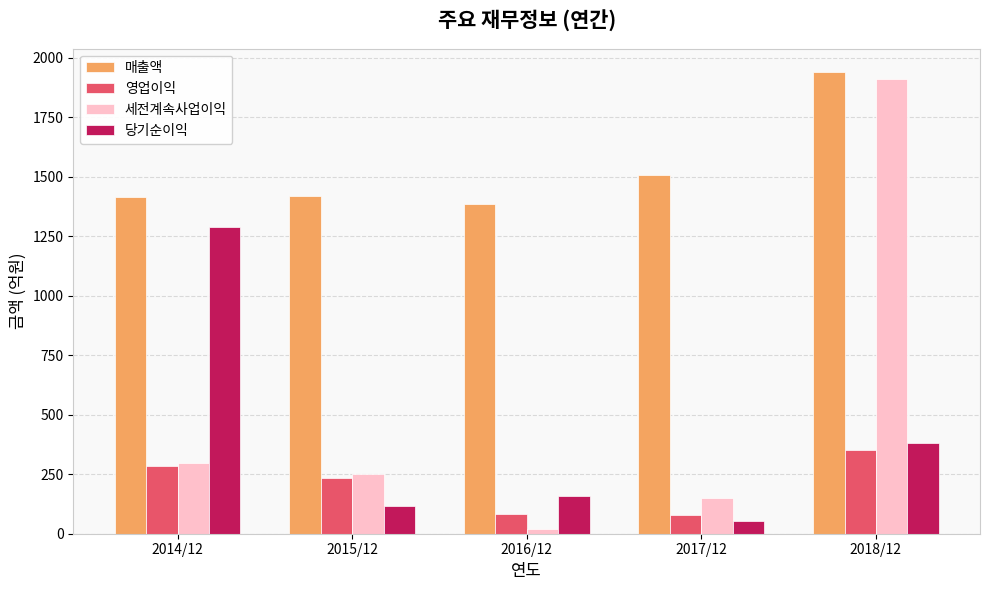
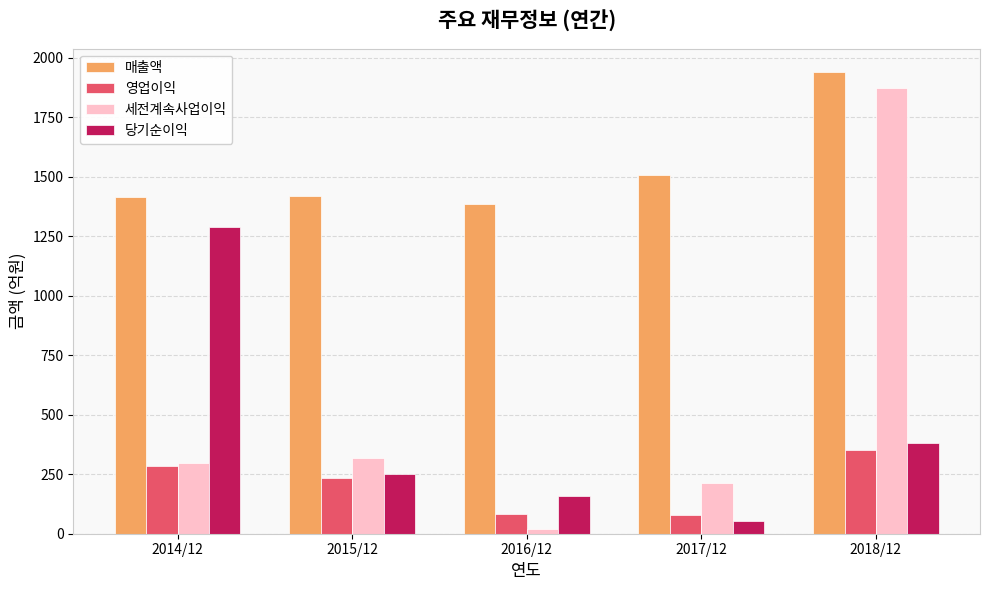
  {
    "매출액": {
      "2014/12": 1420,
      "2015/12": 1420,
      "2016/12": 1390,
      "2017/12": 1510,
      "2018/12": 1940
    },
    "영업이익": {
      "2014/12": 280,
      "2015/12": 230,
      "2016/12": 90,
      "2017/12": 80,
      "2018/12": 350
    },
    "세전계속사업이익": {
      "2014/12": 300,
-     "2015/12": 250,
+     "2015/12": 320,
      "2016/12": 20,
-     "2017/12": 150,
-     "2018/12": 1910
+     "2017/12": 210,
+     "2018/12": 1870
    },
    "당기순이익": {
      "2014/12": 1290,
-     "2015/12": 120,
+     "2015/12": 250,
      "2016/12": 160,
      "2017/12": 50,
      "2018/12": 380
    }
  }
